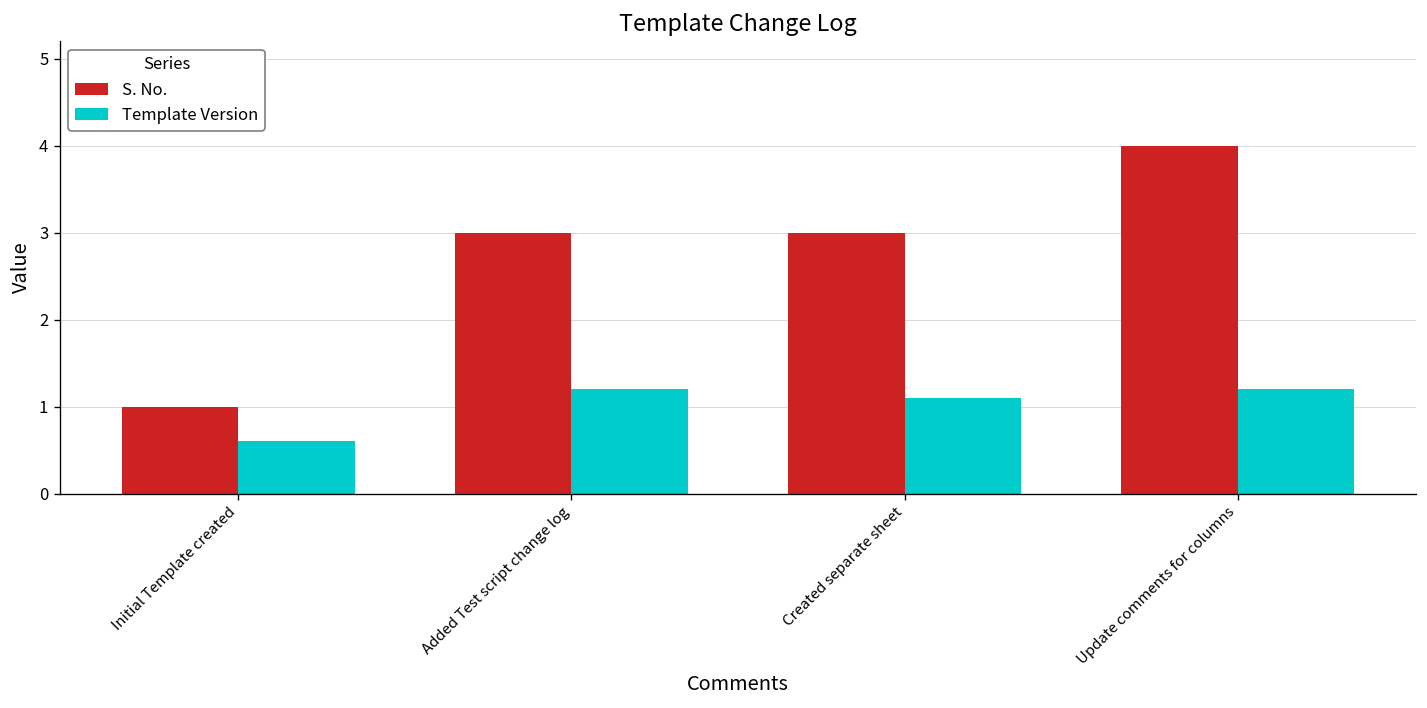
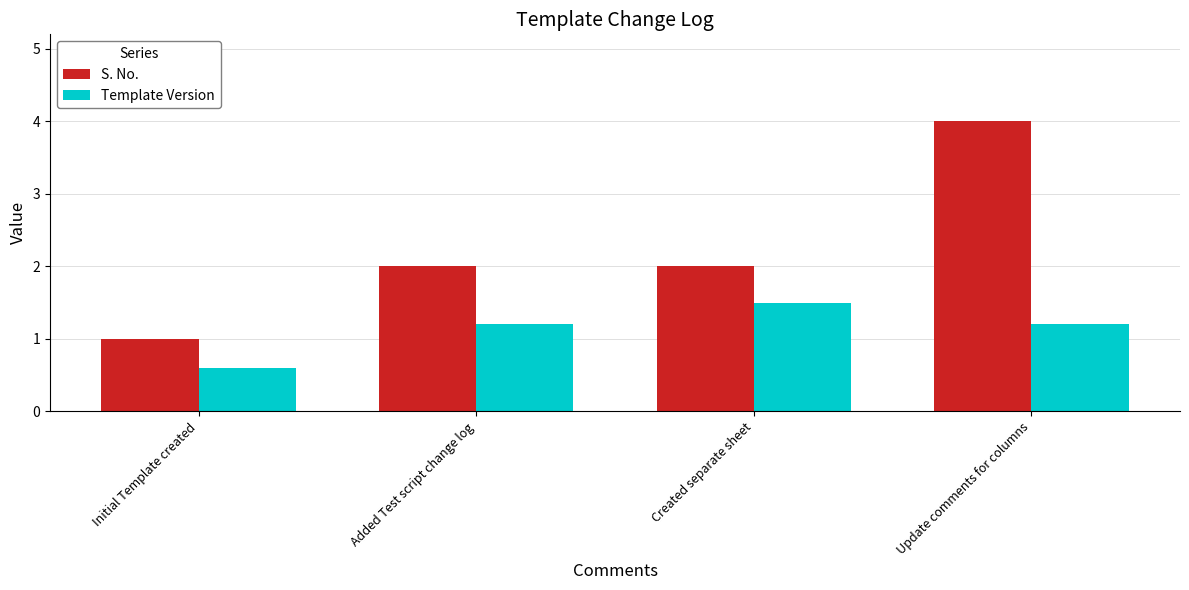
  {
    "S. No.": {
      "Initial Template created": 1,
-     "Added Test script change log": 3,
-     "Created separate sheet": 3,
+     "Added Test script change log": 2,
+     "Created separate sheet": 2,
      "Update comments for columns": 4
    },
    "Template Version": {
      "Initial Template created": 0.6,
      "Added Test script change log": 1.2,
-     "Created separate sheet": 1.1,
+     "Created separate sheet": 1.5,
      "Update comments for columns": 1.2
    }
  }
